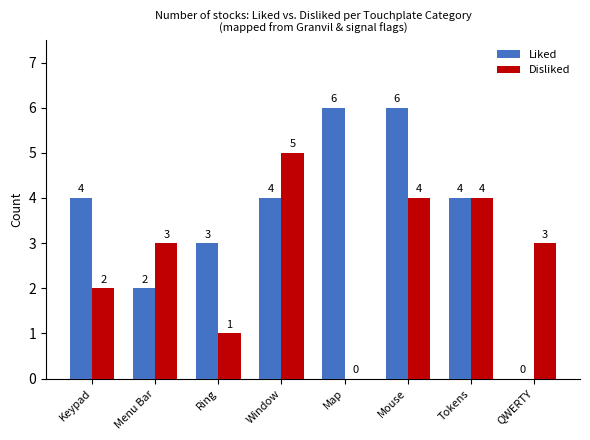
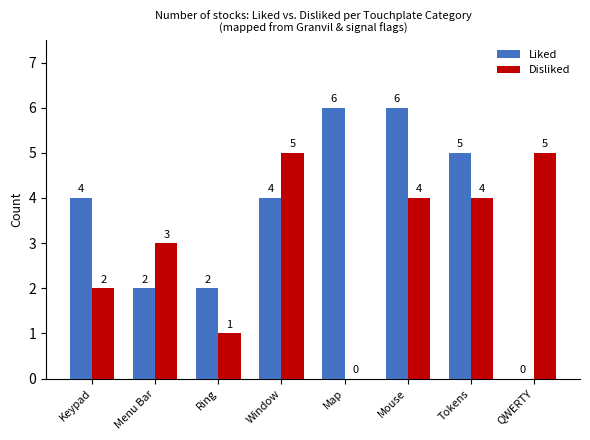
  {
    "Liked": {
      "Keypad": 4,
      "Menu Bar": 2,
-     "Ring": 3,
+     "Ring": 2,
      "Window": 4,
      "Map": 6,
      "Mouse": 6,
-     "Tokens": 4,
+     "Tokens": 5,
      "QWERTY": 0
    },
    "Disliked": {
      "Keypad": 2,
      "Menu Bar": 3,
      "Ring": 1,
      "Window": 5,
      "Map": 0,
      "Mouse": 4,
      "Tokens": 4,
-     "QWERTY": 3
+     "QWERTY": 5
    }
  }
